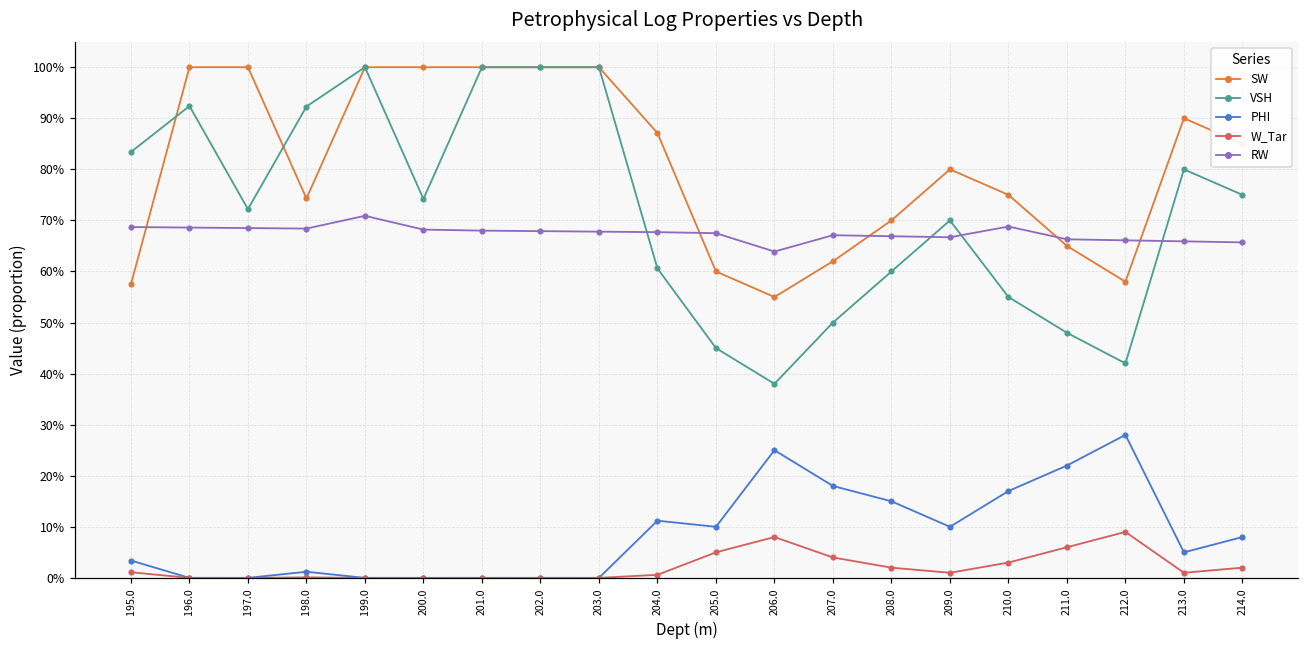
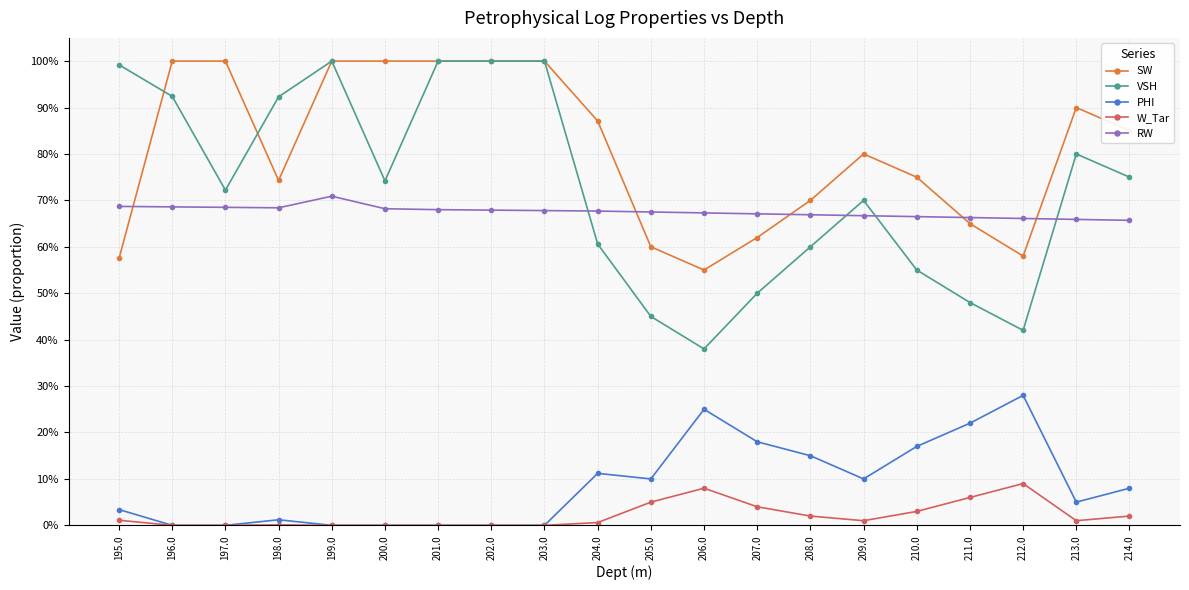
  {
    "VSH": {
-     "195.0": "83%",
+     "195.0": "99%",
      "196.0": "92%",
      "197.0": "72%",
      "198.0": "92%",
      "200.0": "74%",
      "204.0": "61%",
      "205.0": "45%",
      "206.0": "38%",
      "207.0": "50%",
      "208.0": "60%",
      "209.0": "70%",
      "210.0": "55%",
      "211.0": "48%",
      "212.0": "42%",
      "213.0": "80%",
      "214.0": "75%"
    },
    "PHI": {
      "195.0": "3%",
      "198.0": "1%",
      "204.0": "11%",
      "205.0": "10%",
      "206.0": "25%",
      "207.0": "18%",
      "208.0": "15%",
      "209.0": "10%",
      "210.0": "17%",
      "211.0": "22%",
      "212.0": "28%",
      "213.0": "5%",
      "214.0": "8%"
    },
    "RW": {
      "195.0": "69%",
      "196.0": "69%",
      "197.0": "69%",
      "198.0": "68%",
      "199.0": "71%",
      "200.0": "68%",
      "201.0": "68%",
      "202.0": "68%",
      "203.0": "68%",
      "204.0": "68%",
      "205.0": "68%",
-     "206.0": "64%",
+     "206.0": "67%",
      "207.0": "67%",
      "208.0": "67%",
      "209.0": "67%",
-     "210.0": "69%",
+     "210.0": "67%",
      "211.0": "66%",
      "212.0": "66%",
      "213.0": "66%",
      "214.0": "66%"
    }
  }
